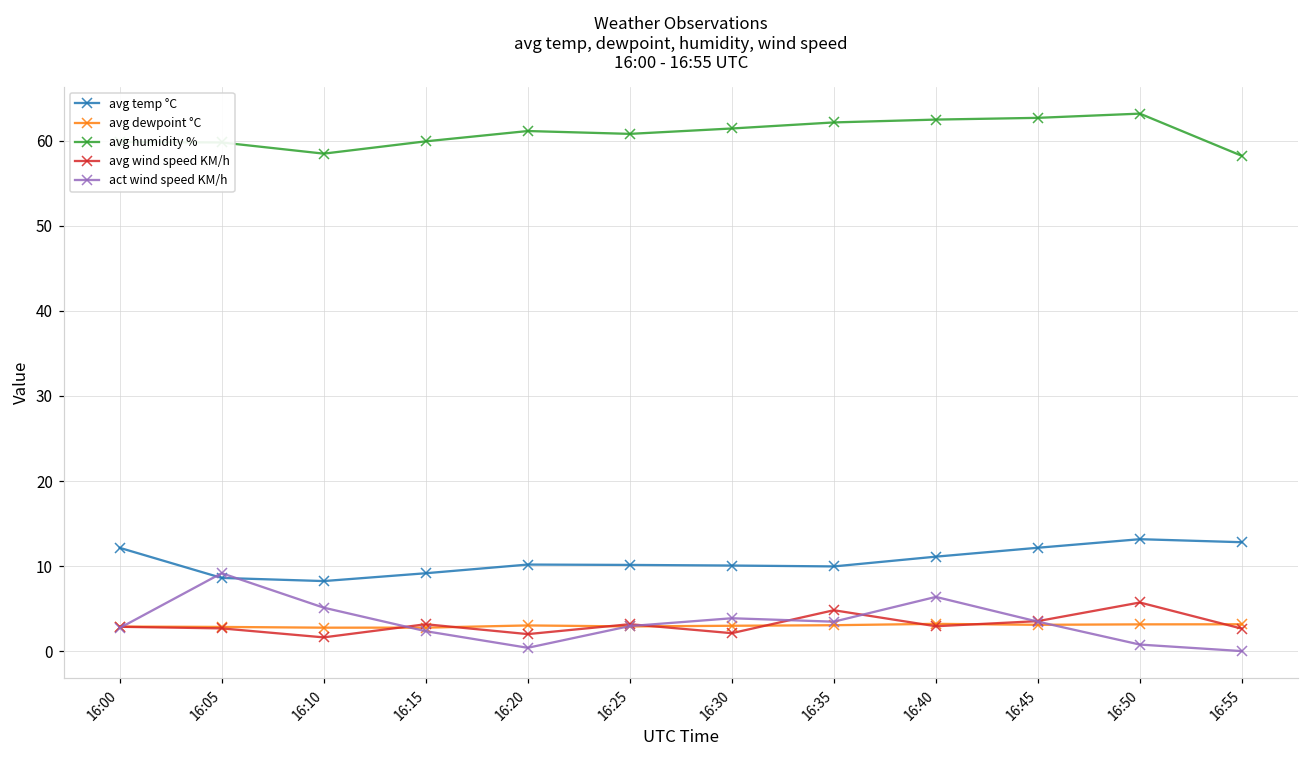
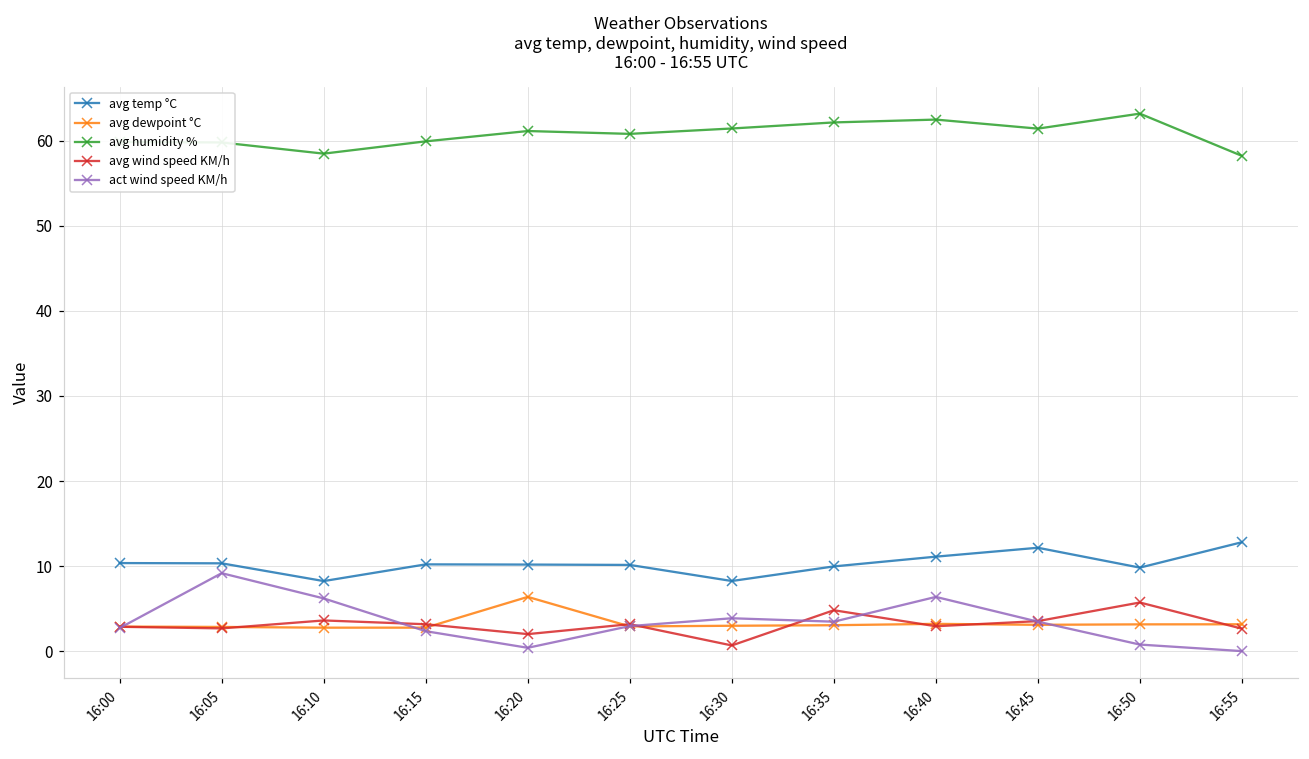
  {
    "avg temp °C": {
-     "16:00": 12,
-     "16:05": 9,
+     "16:00": 10,
+     "16:05": 10,
      "16:10": 8,
-     "16:15": 9,
+     "16:15": 10,
      "16:20": 10,
      "16:25": 10,
-     "16:30": 10,
+     "16:30": 8,
      "16:35": 10,
      "16:40": 11,
      "16:45": 12,
-     "16:50": 13,
+     "16:50": 10,
      "16:55": 13
    },
    "avg dewpoint °C": {
      "16:10": 3,
      "16:15": 3,
-     "16:20": 3,
+     "16:20": 6,
      "16:30": 3,
      "16:35": 3,
      "16:45": 3,
      "16:50": 3,
      "16:55": 3
    },
    "avg humidity %": {
      "16:10": 58,
      "16:15": 60,
      "16:20": 61,
      "16:25": 61,
      "16:30": 61,
      "16:35": 62,
      "16:40": 63,
-     "16:45": 63,
+     "16:45": 61,
      "16:50": 63,
      "16:55": 58
    },
    "avg wind speed KM/h": {
-     "16:10": 2,
+     "16:10": 4,
      "16:15": 3,
      "16:20": 2,
-     "16:30": 2,
+     "16:30": 1,
      "16:35": 5,
      "16:50": 6,
      "16:55": 3
    },
    "act wind speed KM/h": {
      "16:05": 9,
-     "16:10": 5,
+     "16:10": 6,
      "16:15": 2,
      "16:20": 0,
      "16:30": 4,
      "16:35": 3,
      "16:40": 6,
      "16:50": 1,
      "16:55": 0
    }
  }
